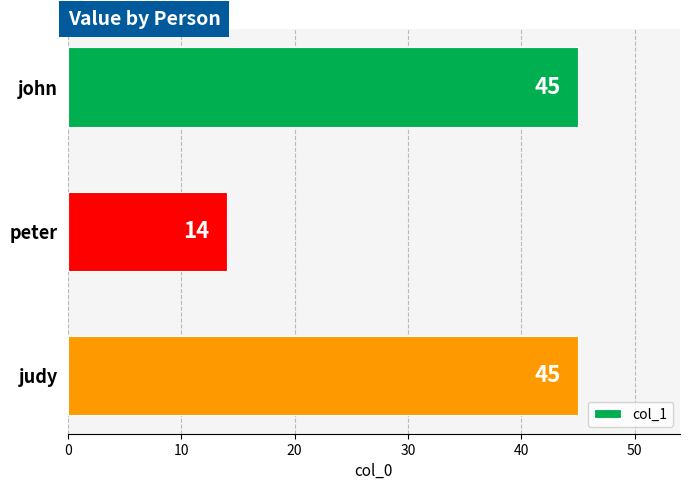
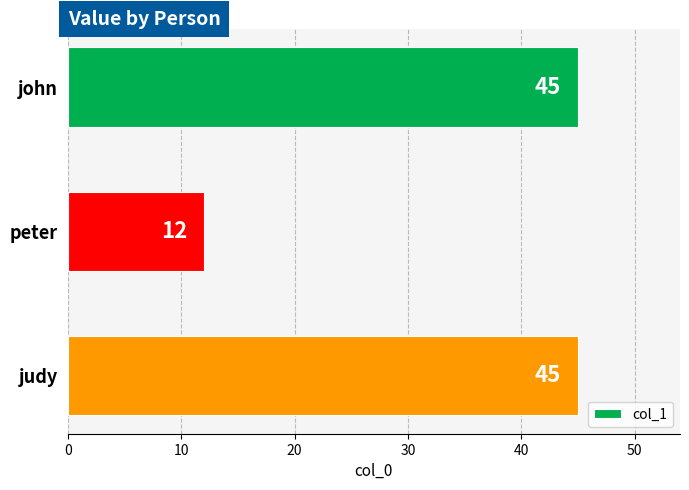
  {
    "john": 45,
-   "peter": 14,
+   "peter": 12,
    "judy": 45
  }
